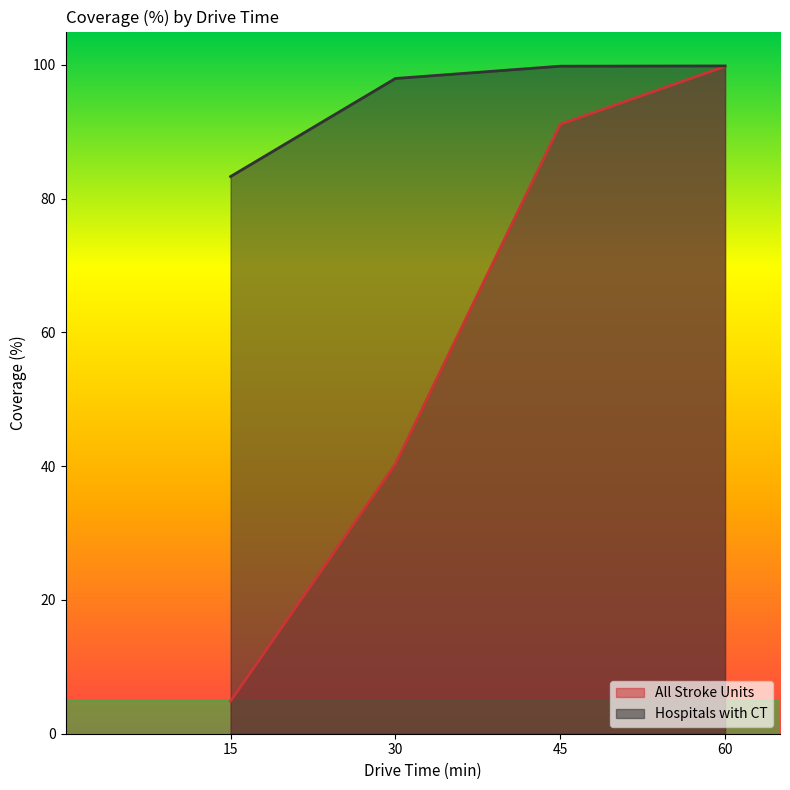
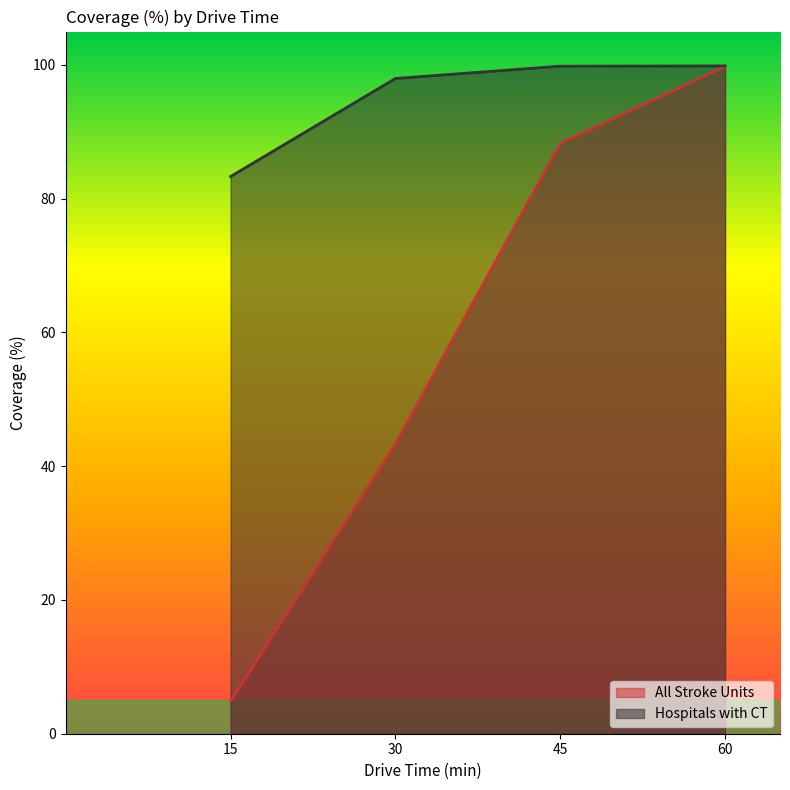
  {
    "All Stroke Units": {
-     "30": 40,
-     "45": 91
+     "30": 43,
+     "45": 88
    },
    "Hospitals with CT": {
      "15": 83,
      "30": 98,
      "45": 100
    }
  }
